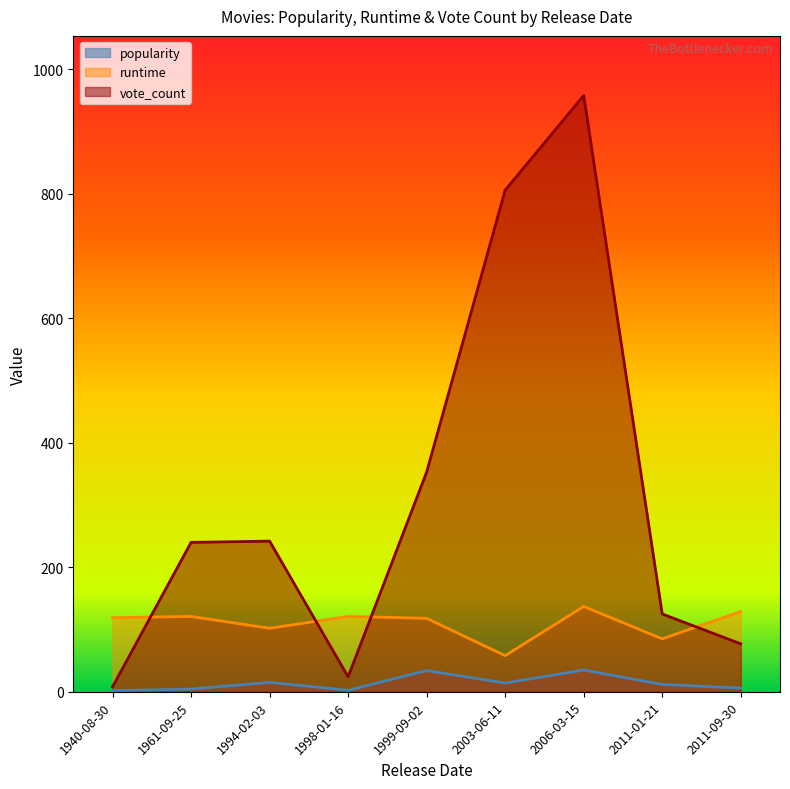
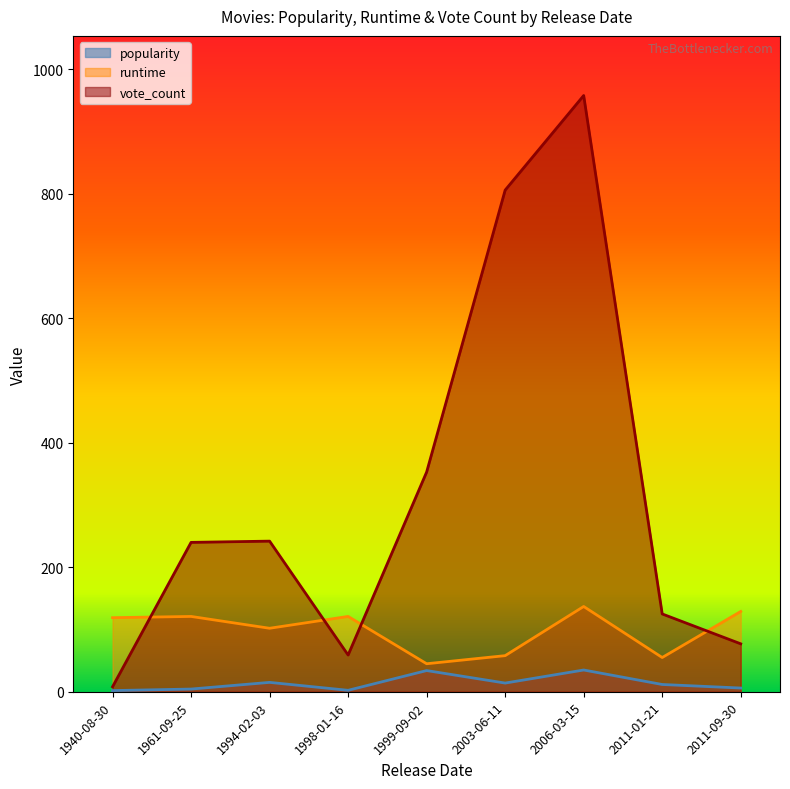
  {
    "popularity": {
      "1940-08-30": 0,
      "1961-09-25": 0,
      "1994-02-03": 20,
      "1998-01-16": 0,
      "1999-09-02": 30,
      "2003-06-11": 10,
      "2006-03-15": 30,
      "2011-01-21": 10,
      "2011-09-30": 10
    },
    "runtime": {
      "1940-08-30": 120,
      "1961-09-25": 120,
      "1994-02-03": 100,
      "1998-01-16": 120,
-     "1999-09-02": 120,
+     "1999-09-02": 50,
      "2003-06-11": 60,
      "2006-03-15": 140,
-     "2011-01-21": 90,
+     "2011-01-21": 60,
      "2011-09-30": 130
    },
    "vote_count": {
      "1940-08-30": 10,
      "1961-09-25": 240,
      "1994-02-03": 240,
-     "1998-01-16": 20,
+     "1998-01-16": 60,
      "1999-09-02": 350,
      "2003-06-11": 810,
      "2006-03-15": 960,
      "2011-01-21": 130,
      "2011-09-30": 80
    }
  }
